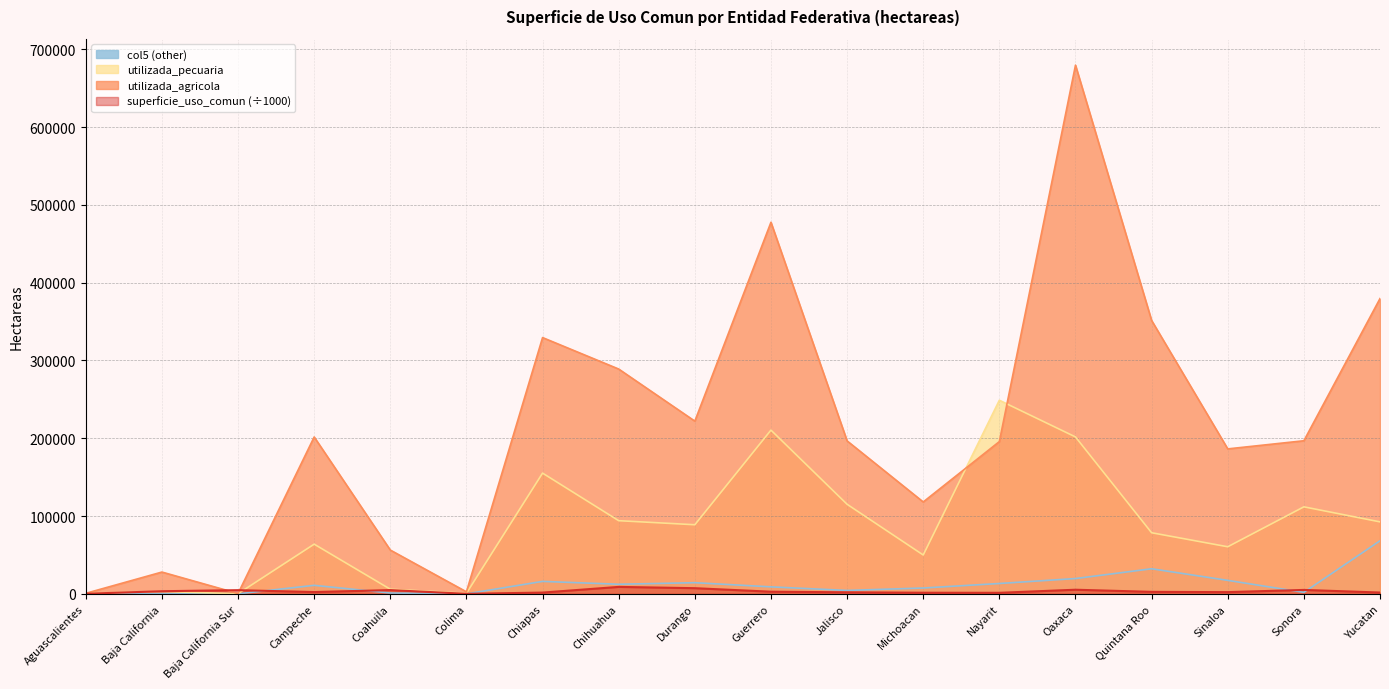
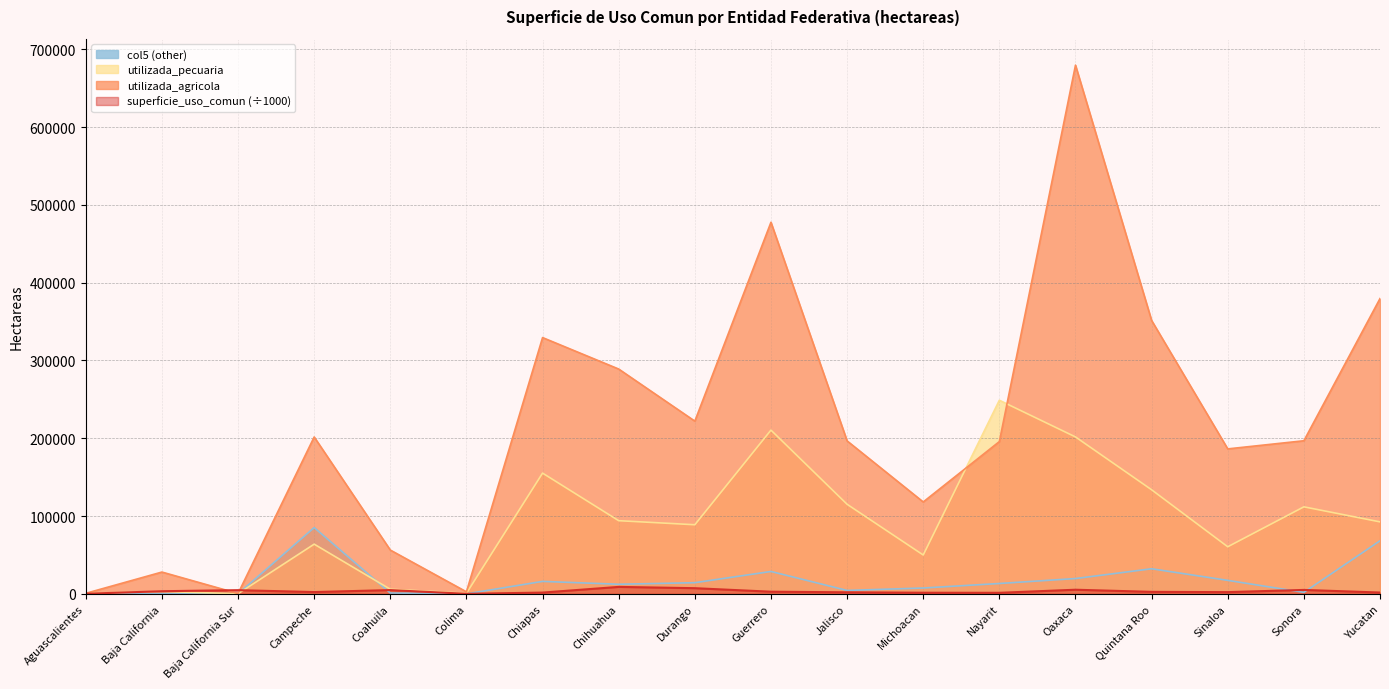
  {
    "col5 (other)": {
-     "Campeche": 10000,
+     "Campeche": 90000,
      "Coahuila": 0,
      "Chiapas": 20000,
      "Chihuahua": 10000,
      "Durango": 10000,
-     "Guerrero": 10000,
+     "Guerrero": 30000,
      "Michoacan": 10000,
      "Nayarit": 10000,
      "Oaxaca": 20000,
      "Quintana Roo": 30000,
      "Sinaloa": 20000,
      "Yucatan": 70000
    },
    "utilizada_pecuaria": {
      "Campeche": 60000,
      "Chiapas": 160000,
      "Chihuahua": 90000,
      "Durango": 90000,
      "Guerrero": 210000,
      "Jalisco": 120000,
      "Michoacan": 50000,
      "Nayarit": 250000,
      "Oaxaca": 200000,
-     "Quintana Roo": 80000,
+     "Quintana Roo": 130000,
      "Sinaloa": 60000,
      "Sonora": 110000,
      "Yucatan": 90000
    }
  }
